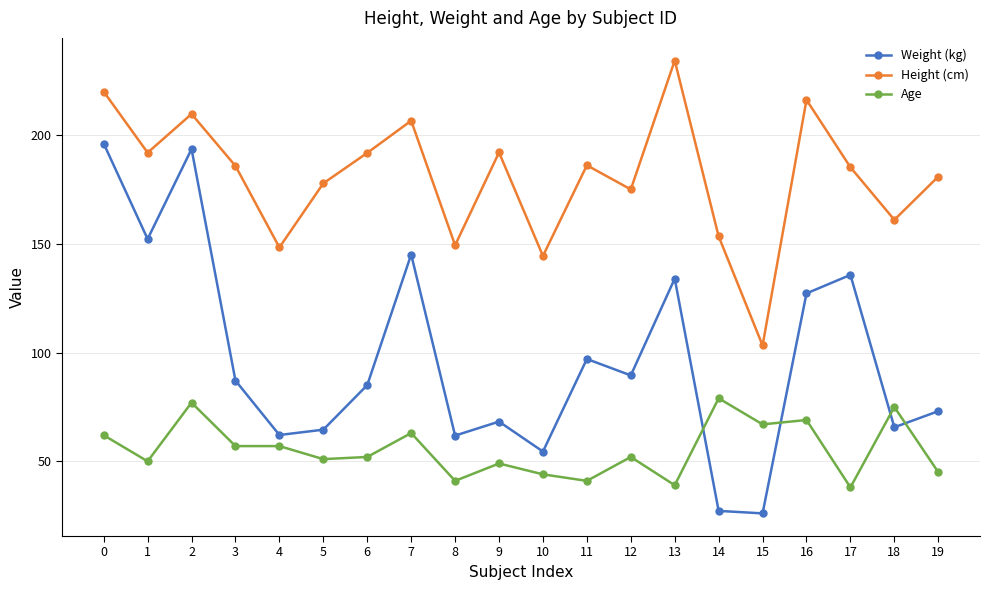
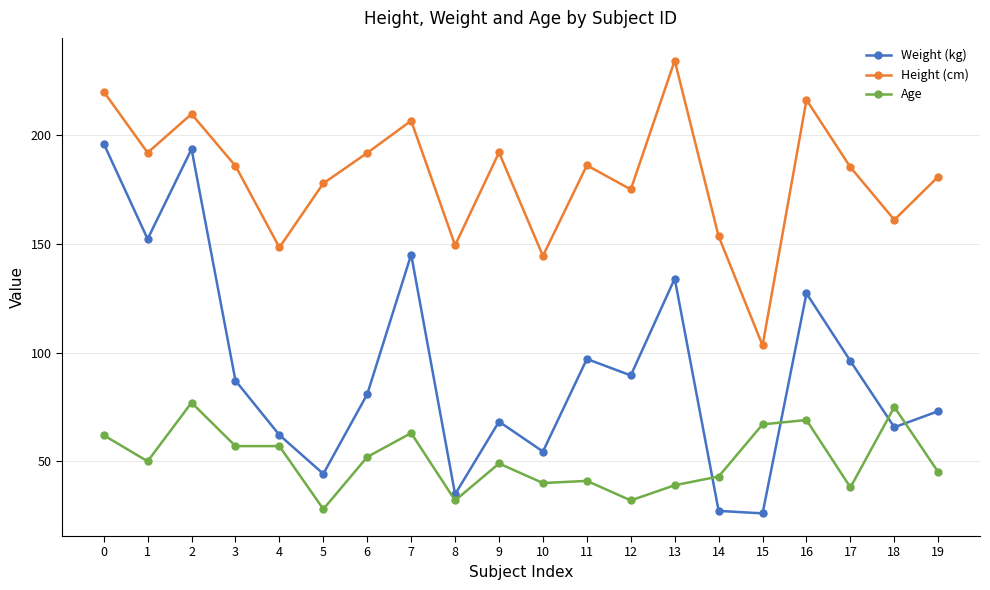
  {
    "Weight (kg)": {
      "0": 196,
      "1": 152,
      "2": 194,
      "3": 87,
      "4": 62,
-     "5": 65,
-     "6": 85,
+     "5": 44,
+     "6": 81,
      "7": 145,
-     "8": 62,
+     "8": 35,
      "9": 68,
      "10": 54,
      "11": 97,
      "12": 90,
      "13": 134,
      "14": 27,
      "15": 26,
      "16": 127,
-     "17": 136,
+     "17": 96,
      "18": 66,
      "19": 73
    },
    "Height (cm)": {
      "0": 220,
      "1": 192,
      "2": 210,
      "3": 186,
      "4": 148,
      "5": 178,
      "6": 192,
      "7": 207,
      "8": 149,
      "9": 192,
      "10": 145,
      "11": 186,
      "12": 175,
      "13": 234,
      "14": 154,
      "15": 103,
      "16": 216,
      "17": 185,
      "18": 161,
      "19": 181
    },
    "Age": {
      "0": 62,
      "1": 50,
      "2": 77,
      "3": 57,
      "4": 57,
-     "5": 51,
+     "5": 28,
      "6": 52,
      "7": 63,
-     "8": 41,
+     "8": 32,
      "9": 49,
-     "10": 44,
+     "10": 40,
      "11": 41,
-     "12": 52,
+     "12": 32,
      "13": 39,
-     "14": 79,
+     "14": 43,
      "15": 67,
      "16": 69,
      "17": 38,
      "18": 75,
      "19": 45
    }
  }
